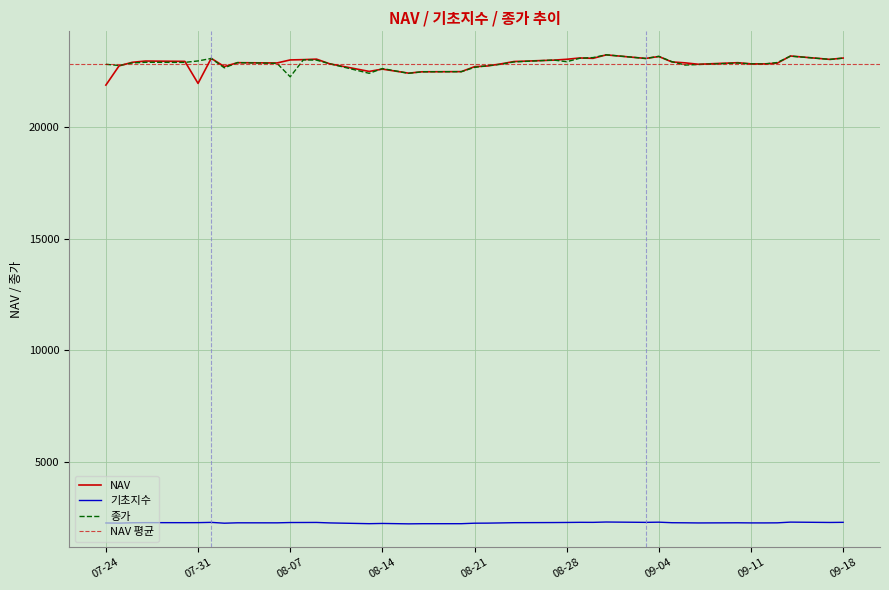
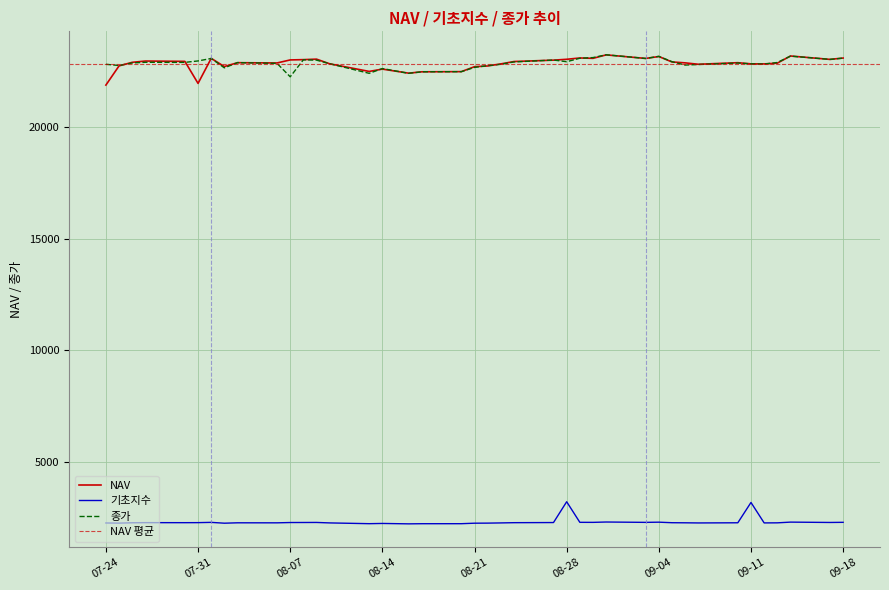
  {
    "NAV": {
      "07-24": 21900,
      "07-31": 22000,
      "08-07": 23000
    },
    "기초지수": {
      "07-31": 2300,
      "08-07": 2300,
      "08-14": 2300,
      "08-21": 2300,
-     "08-28": 2300,
+     "08-28": 3200,
      "09-04": 2300,
-     "09-11": 2300,
+     "09-11": 3200,
      "09-18": 2300
    },
    "종가": {
      "07-24": 22800,
      "07-31": 23000,
      "08-07": 22200
    }
  }
